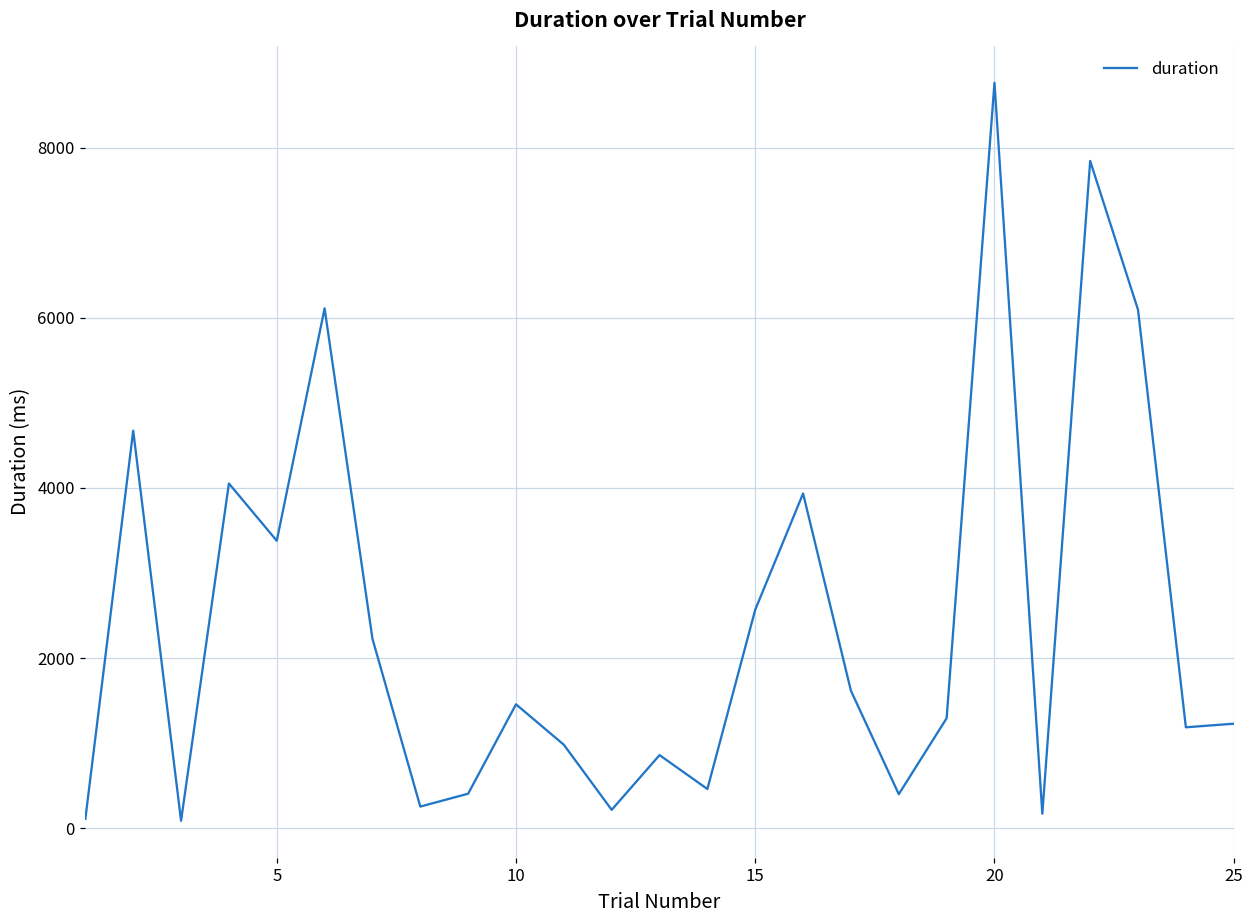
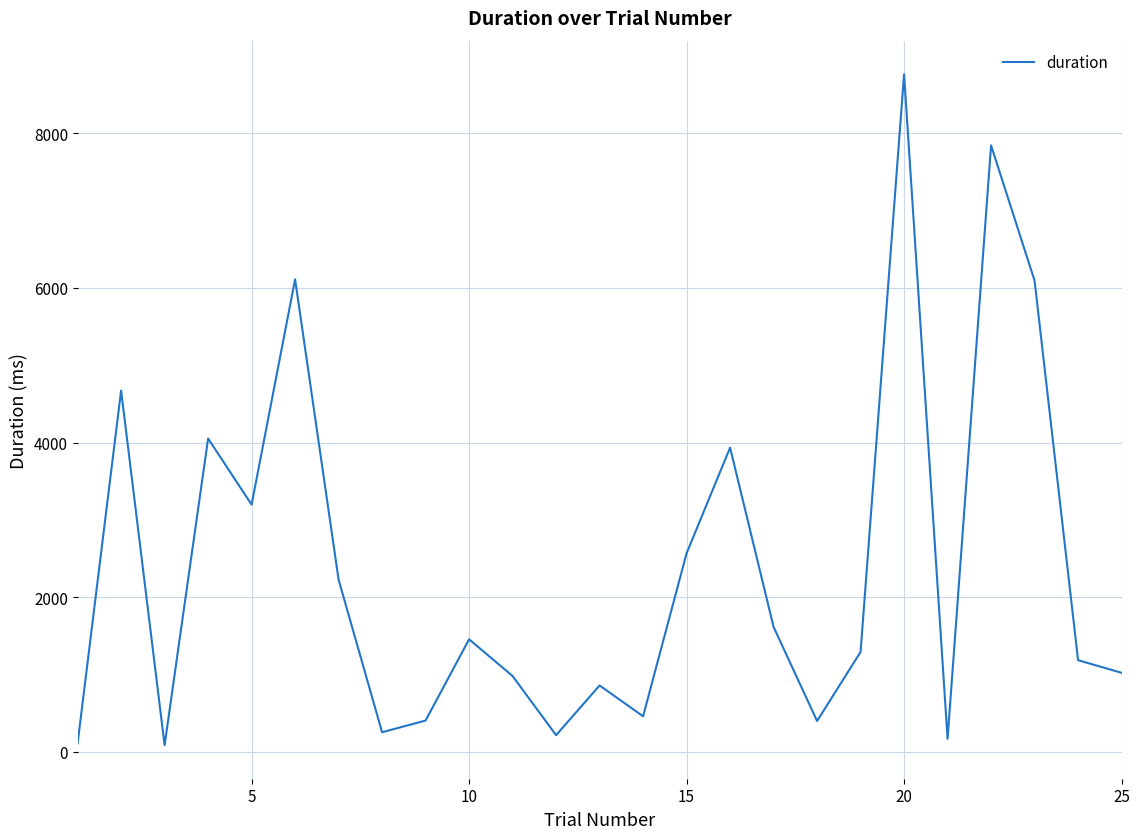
  {
-   "5": 3400,
+   "5": 3200,
    "10": 1500,
    "15": 2600,
    "20": 8800,
-   "25": 1200
+   "25": 1000
  }
